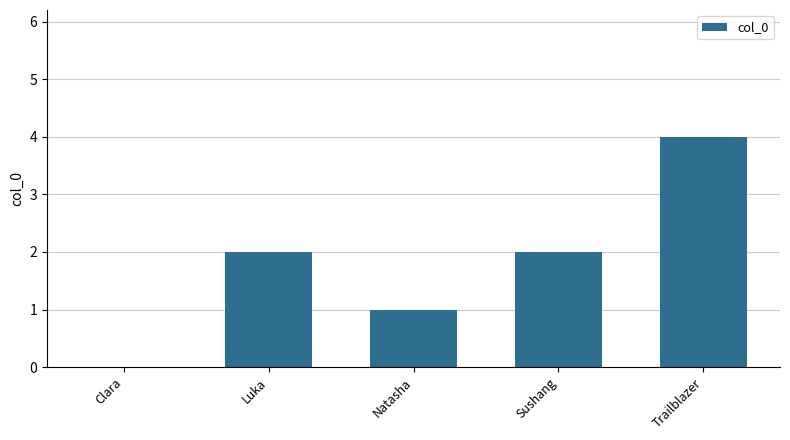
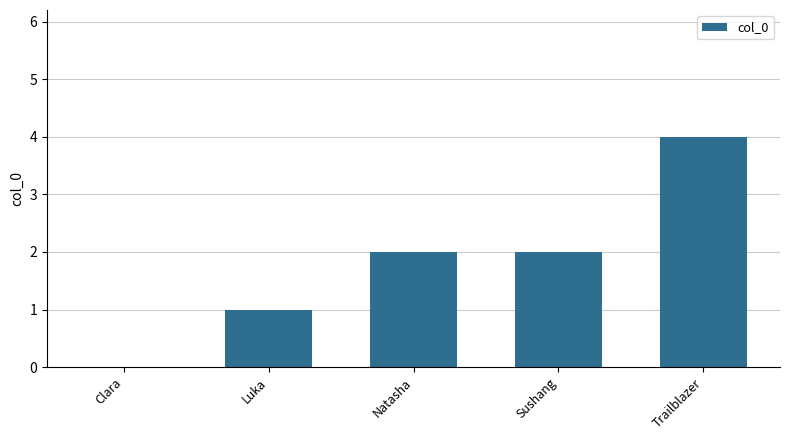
  {
    "Clara": 0,
-   "Luka": 2,
-   "Natasha": 1,
+   "Luka": 1,
+   "Natasha": 2,
    "Sushang": 2,
    "Trailblazer": 4
  }
